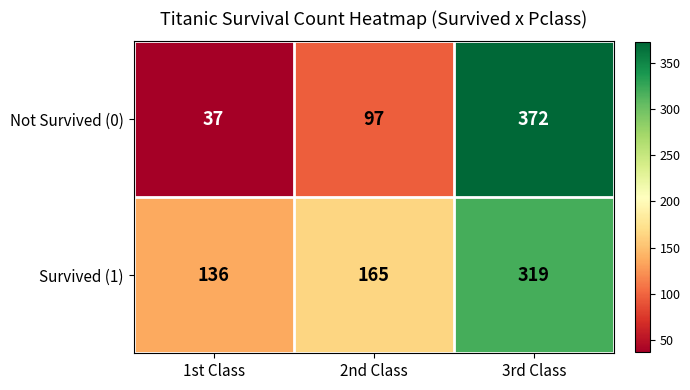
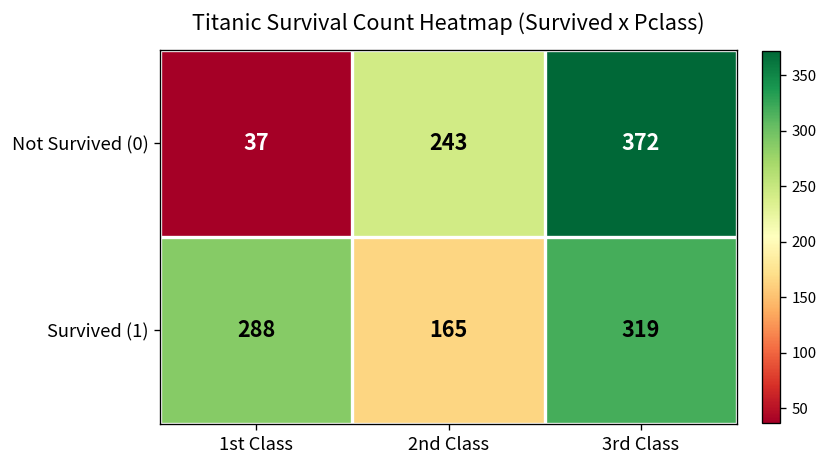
  {
    "Not Survived (0)": {
      "1st Class": 37,
-     "2nd Class": 97,
+     "2nd Class": 243,
      "3rd Class": 372
    },
    "Survived (1)": {
-     "1st Class": 136,
+     "1st Class": 288,
      "2nd Class": 165,
      "3rd Class": 319
    }
  }
